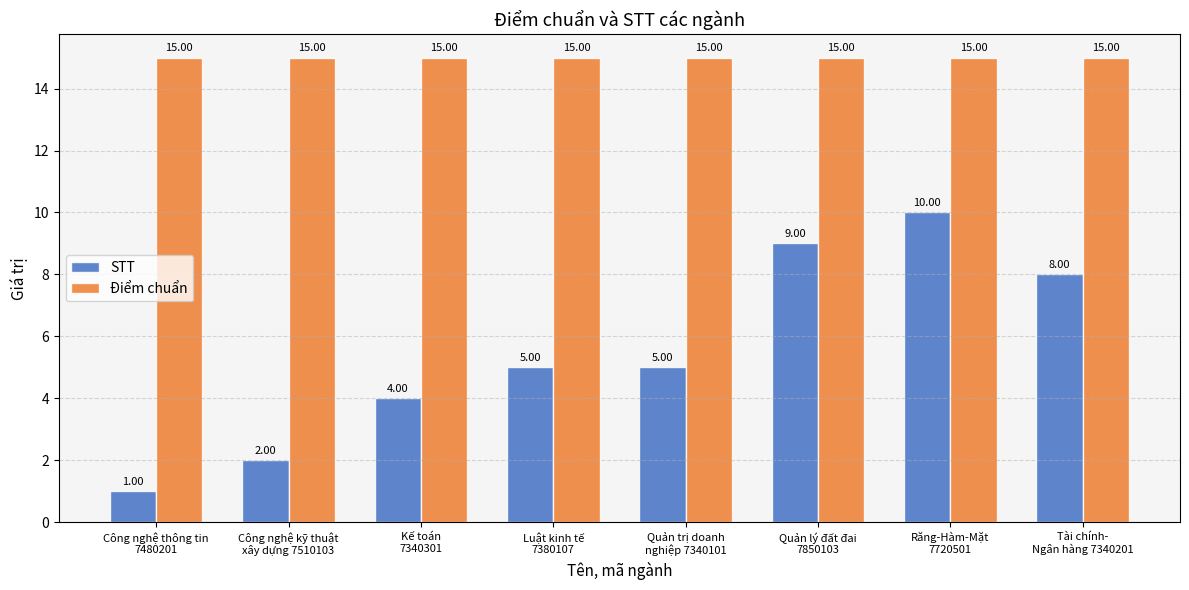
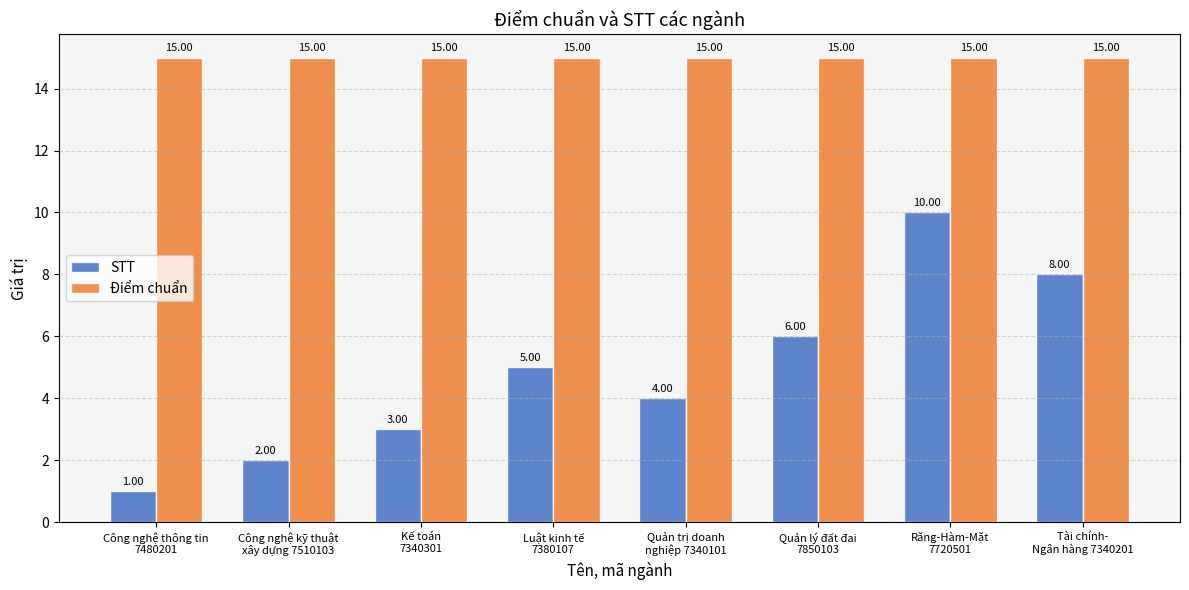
  {
    "STT": {
      "Công nghệ thông tin 7480201": 1.00,
      "Công nghệ kỹ thuật xây dựng 7510103": 2.00,
-     "Kế toán 7340301": 4.00,
+     "Kế toán 7340301": 3.00,
      "Luật kinh tế 7380107": 5.00,
-     "Quản trị doanh nghiệp 7340101": 5.00,
-     "Quản lý đất đai 7850103": 9.00,
+     "Quản trị doanh nghiệp 7340101": 4.00,
+     "Quản lý đất đai 7850103": 6.00,
      "Răng-Hàm-Mặt 7720501": 10.00,
      "Tài chính- Ngân hàng 7340201": 8.00
    },
    "Điểm chuẩn": {
      "Công nghệ thông tin 7480201": 15.00,
      "Công nghệ kỹ thuật xây dựng 7510103": 15.00,
      "Kế toán 7340301": 15.00,
      "Luật kinh tế 7380107": 15.00,
      "Quản trị doanh nghiệp 7340101": 15.00,
      "Quản lý đất đai 7850103": 15.00,
      "Răng-Hàm-Mặt 7720501": 15.00,
      "Tài chính- Ngân hàng 7340201": 15.00
    }
  }
